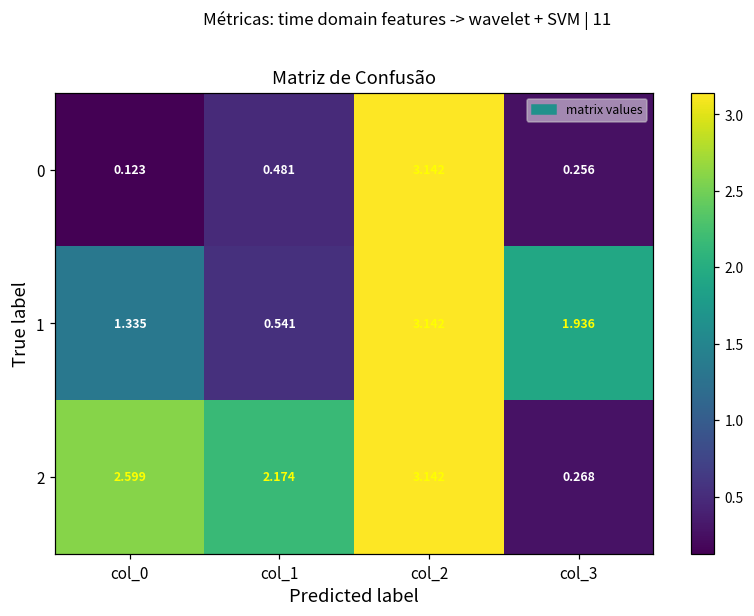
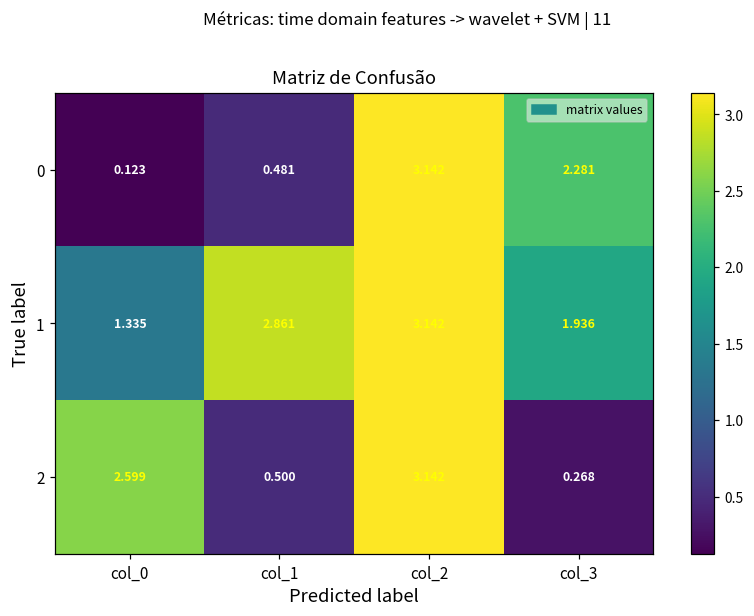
  {
    "0": {
      "col_0": 0.123,
      "col_1": 0.481,
-     "col_3": 0.256
+     "col_3": 2.281
    },
    "1": {
      "col_0": 1.335,
-     "col_1": 0.541,
+     "col_1": 2.861,
      "col_3": 1.936
    },
    "2": {
      "col_0": 2.599,
-     "col_1": 2.174,
+     "col_1": 0.500,
      "col_3": 0.268
    }
  }
